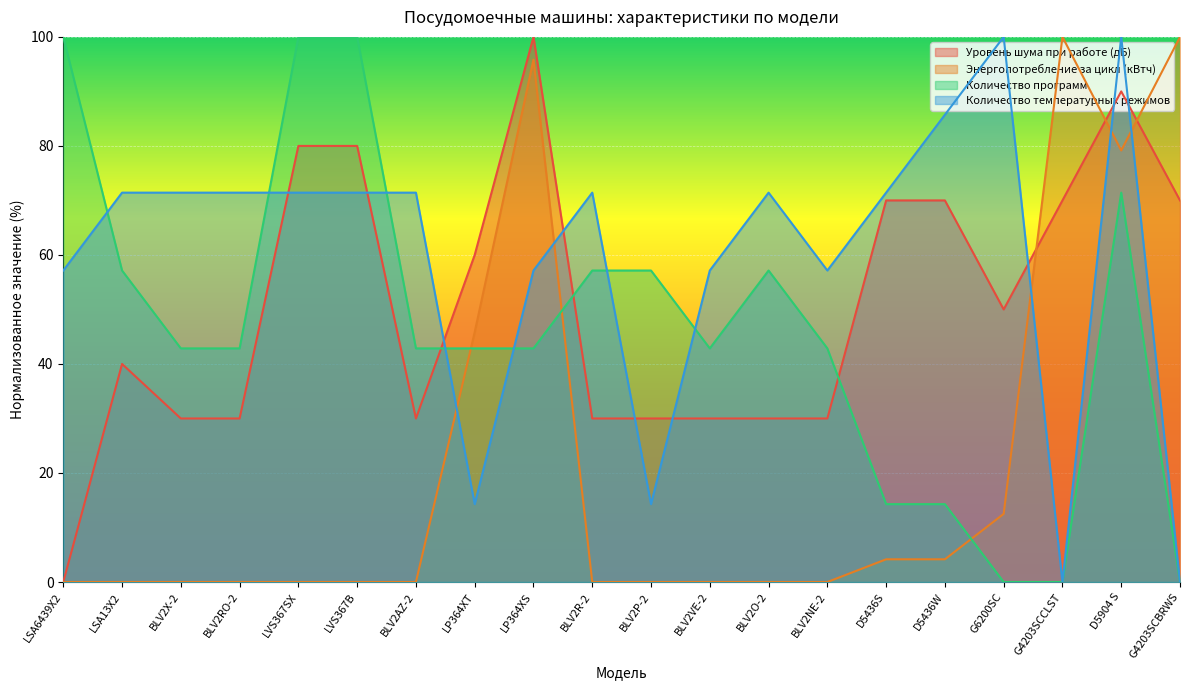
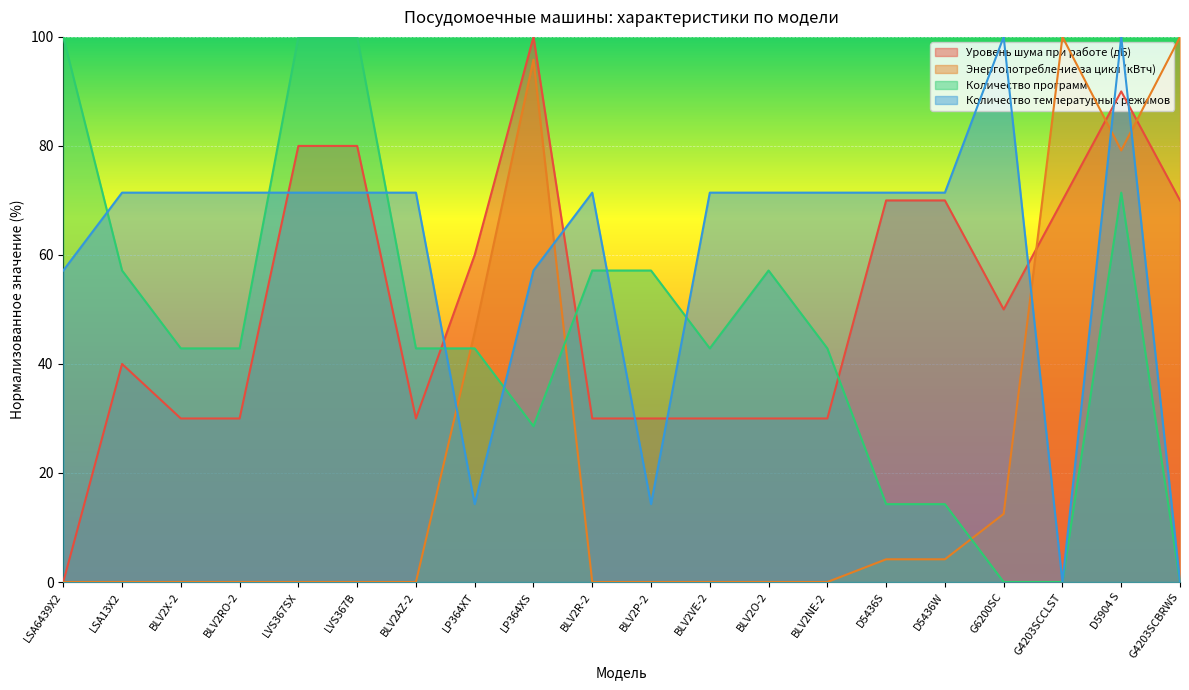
  {
    "Количество программ": {
      "LSA6439X2": 100,
      "LSA13X2": 57,
      "BLV2X-2": 43,
      "BLV2RO-2": 43,
      "LVS367SX": 100,
      "LVS367B": 100,
      "BLV2AZ-2": 43,
      "LP364XT": 43,
-     "LP364XS": 43,
+     "LP364XS": 29,
      "BLV2R-2": 57,
      "BLV2P-2": 57,
      "BLV2VE-2": 43,
      "BLV2O-2": 57,
      "BLV2NE-2": 43,
      "D5436S": 14,
      "D5436W": 14,
      "G6200SC": 0,
      "D5904 S": 71
    },
    "Количество температурных режимов": {
      "LSA6439X2": 57,
      "LSA13X2": 71,
      "BLV2X-2": 71,
      "BLV2RO-2": 71,
      "LVS367SX": 71,
      "LVS367B": 71,
      "BLV2AZ-2": 71,
      "LP364XT": 14,
      "LP364XS": 57,
      "BLV2R-2": 71,
      "BLV2P-2": 14,
-     "BLV2VE-2": 57,
+     "BLV2VE-2": 71,
      "BLV2O-2": 71,
-     "BLV2NE-2": 57,
+     "BLV2NE-2": 71,
      "D5436S": 71,
-     "D5436W": 86,
+     "D5436W": 71,
      "G6200SC": 100,
      "D5904 S": 100
    }
  }
